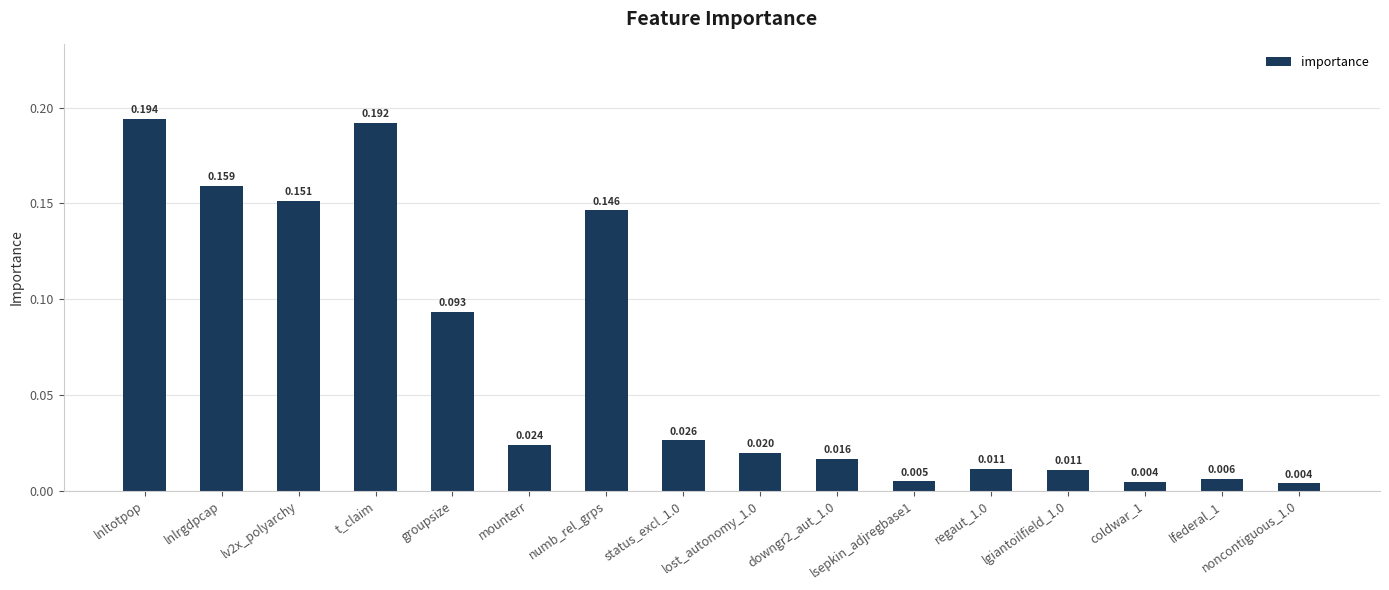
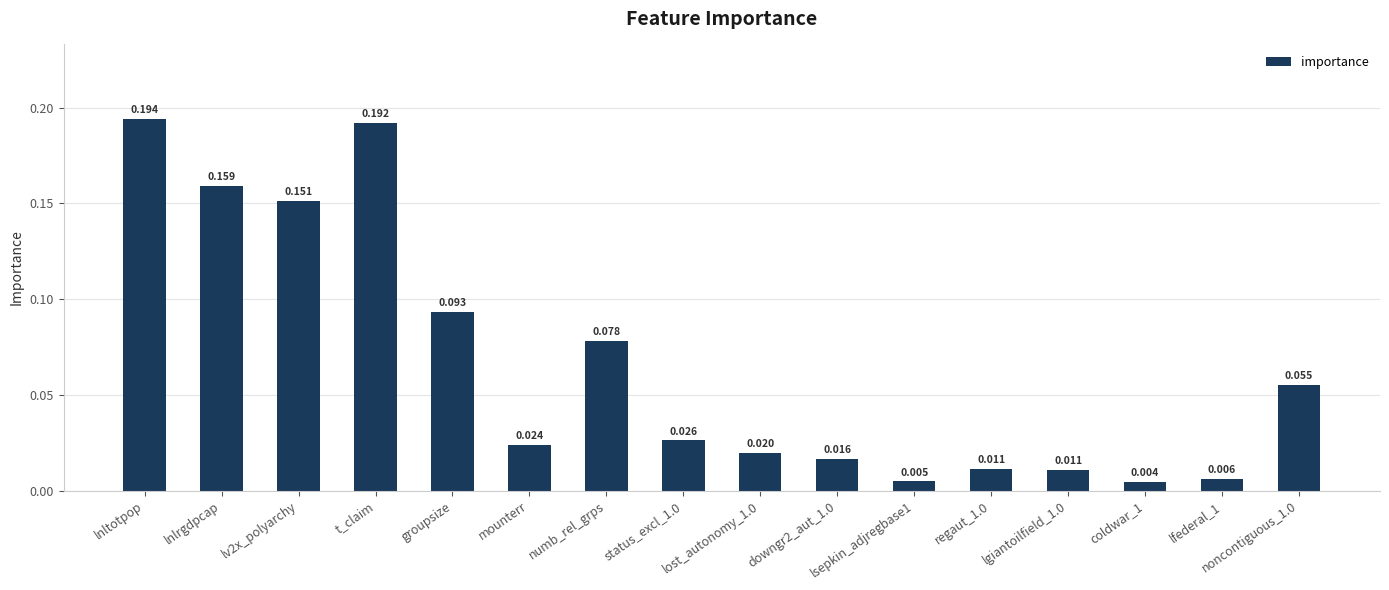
  {
    "lnltotpop": 0.194,
    "lnlrgdpcap": 0.159,
    "lv2x_polyarchy": 0.151,
    "t_claim": 0.192,
    "groupsize": 0.093,
    "mounterr": 0.024,
-   "numb_rel_grps": 0.146,
+   "numb_rel_grps": 0.078,
    "status_excl_1.0": 0.026,
    "lost_autonomy_1.0": 0.020,
    "downgr2_aut_1.0": 0.016,
    "lsepkin_adjregbase1": 0.005,
    "regaut_1.0": 0.011,
    "lgiantoilfield_1.0": 0.011,
    "coldwar_1": 0.004,
    "lfederal_1": 0.006,
-   "noncontiguous_1.0": 0.004
+   "noncontiguous_1.0": 0.055
  }
